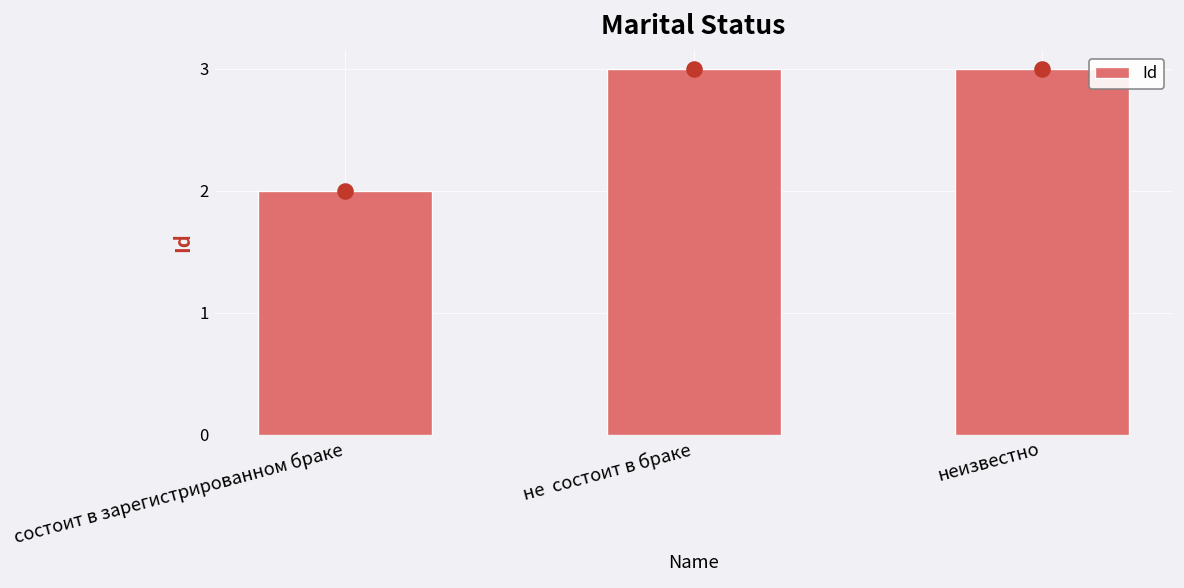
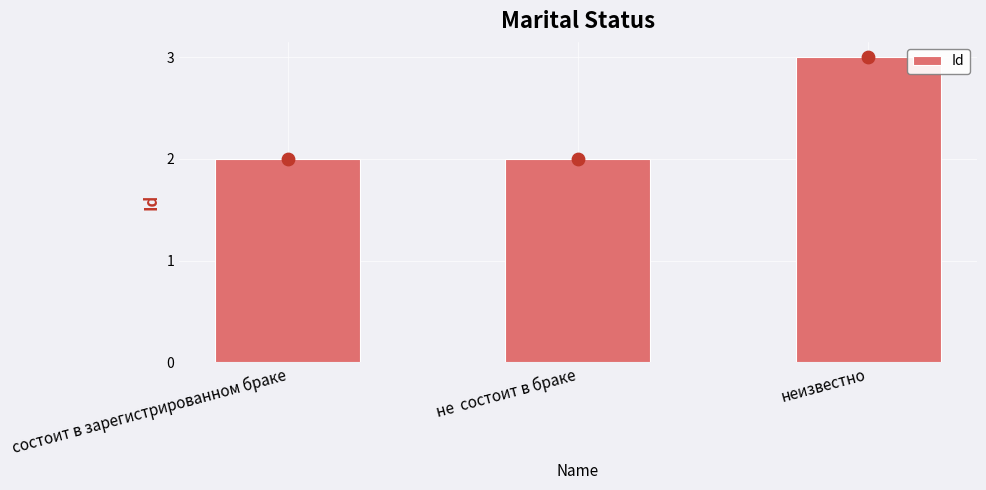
  {
    "состоит в зарегистрированном браке": 2,
-   "не состоит в браке": 3,
+   "не состоит в браке": 2,
    "неизвестно": 3
  }
